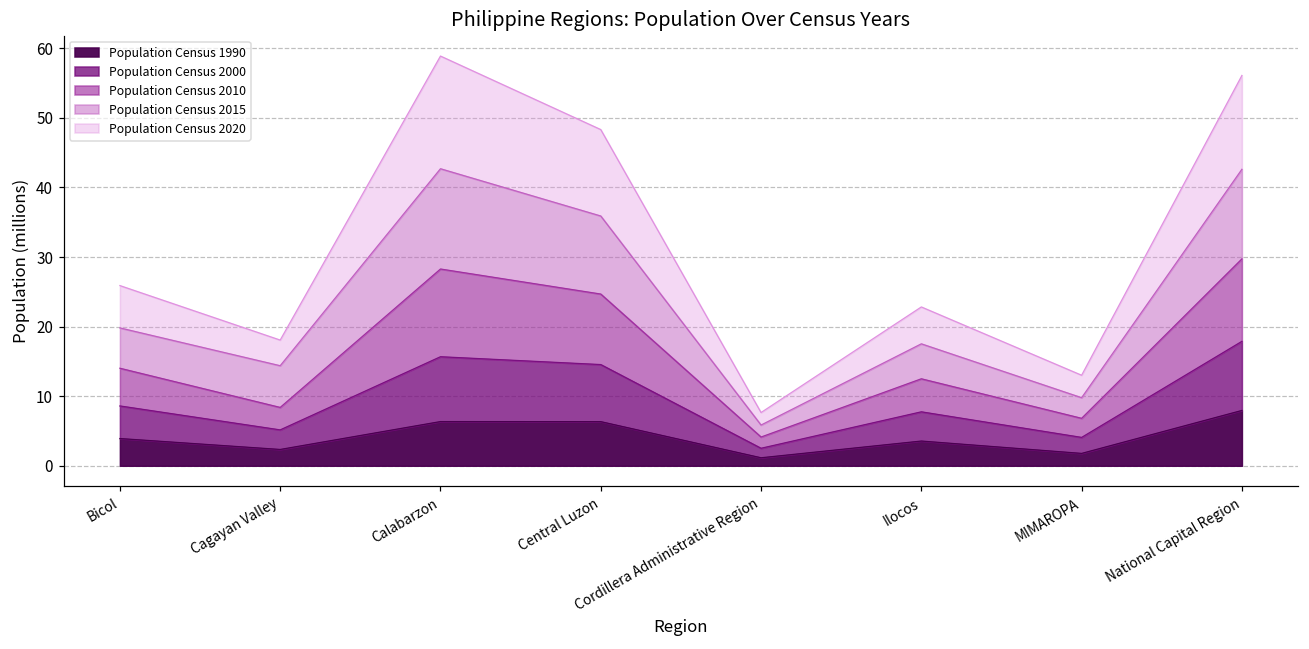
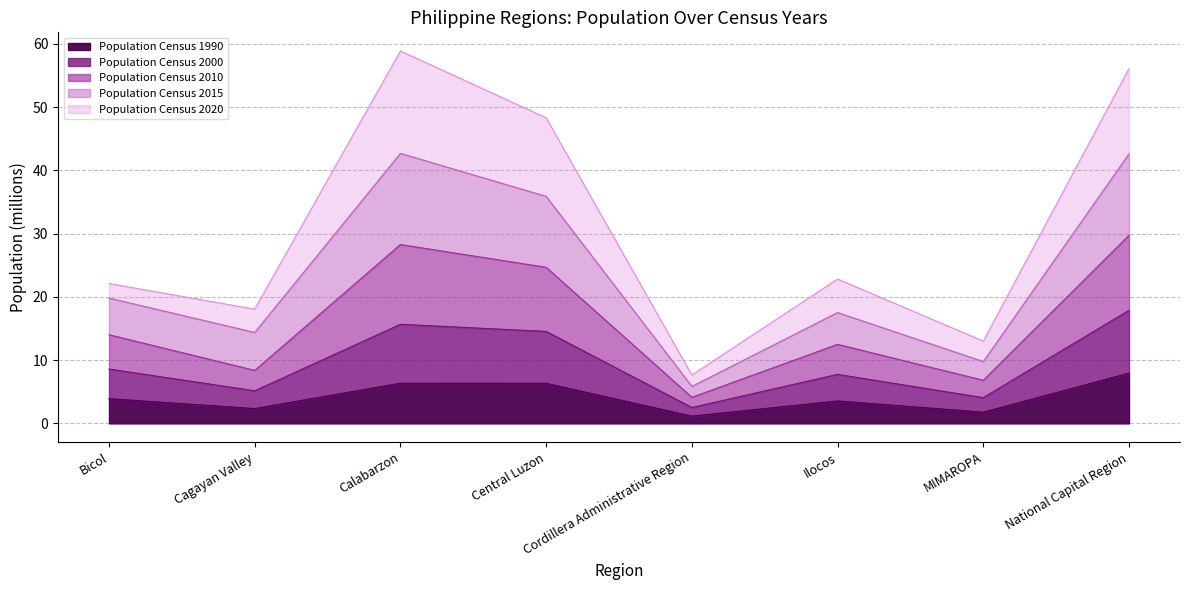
  {
    "Population Census 1990": {
      "Bicol": 4,
      "Cagayan Valley": 2,
      "Calabarzon": 6,
      "Central Luzon": 6,
      "Cordillera Administrative Region": 1,
      "Ilocos": 4,
      "MIMAROPA": 2,
      "National Capital Region": 8
    },
    "Population Census 2015": {
      "Bicol": 6,
      "Cagayan Valley": 6,
      "Calabarzon": 14,
      "Central Luzon": 11,
      "Cordillera Administrative Region": 2,
      "Ilocos": 5,
      "MIMAROPA": 3,
      "National Capital Region": 13
    },
    "Population Census 2020": {
-     "Bicol": 6,
+     "Bicol": 2,
      "Cagayan Valley": 4,
      "Calabarzon": 16,
      "Central Luzon": 12,
      "Cordillera Administrative Region": 2,
      "Ilocos": 5,
      "MIMAROPA": 3,
      "National Capital Region": 13
    }
  }
